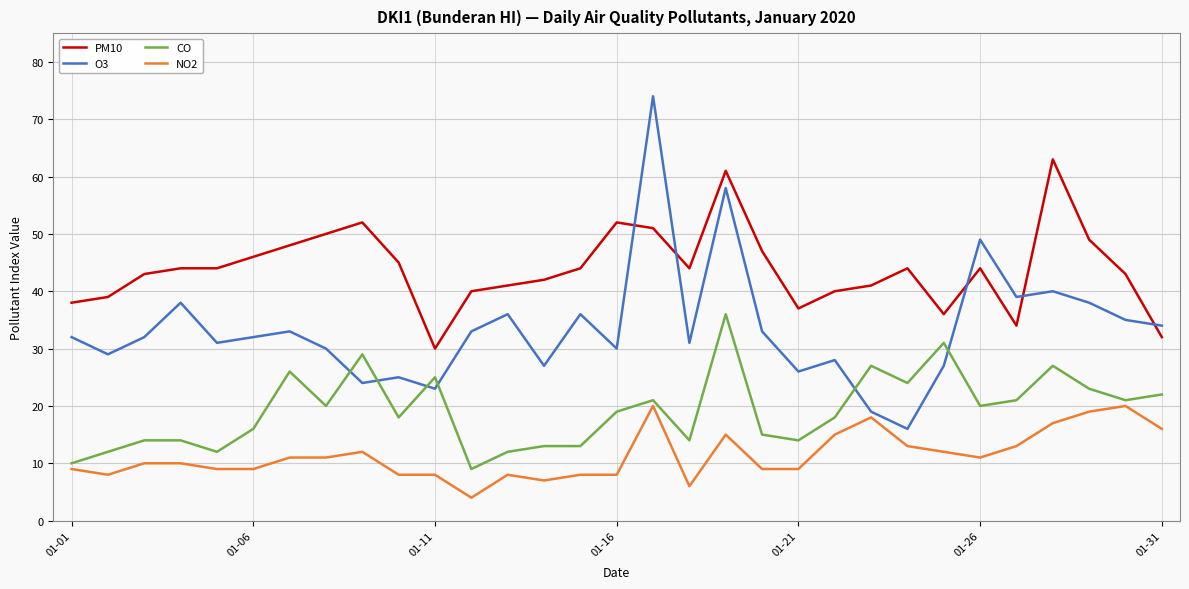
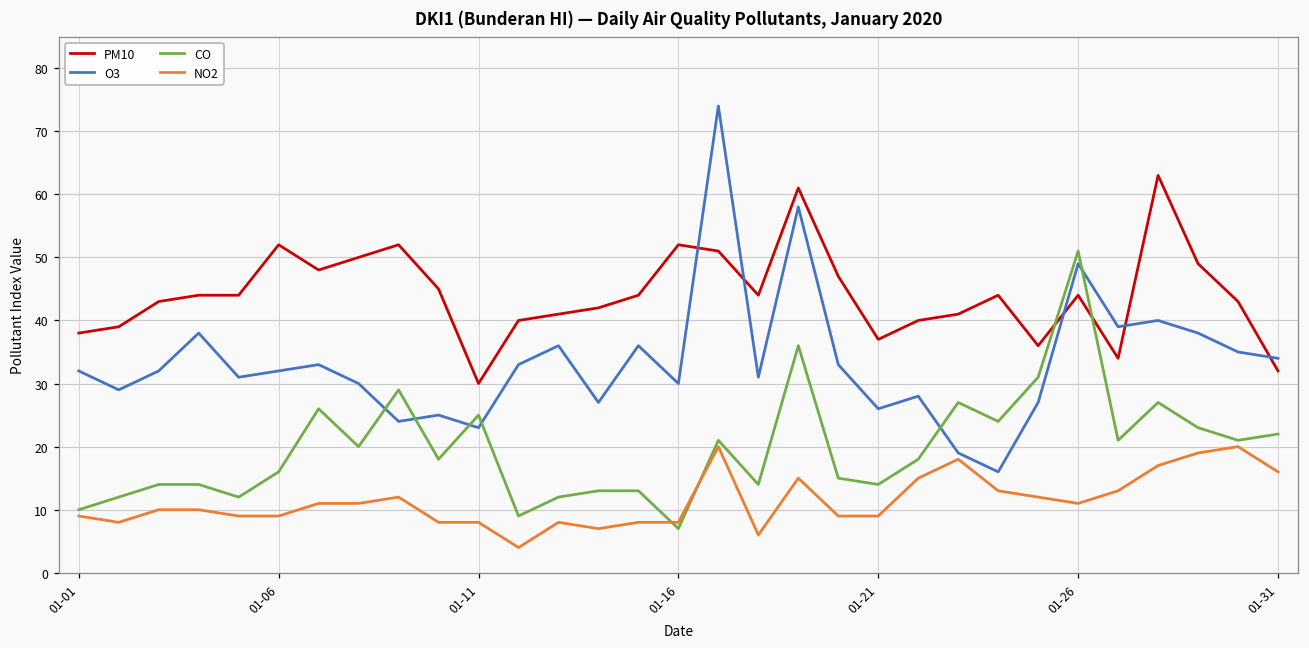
  {
    "PM10": {
      "01-01": 38,
-     "01-06": 46,
+     "01-06": 52,
      "01-11": 30,
      "01-16": 52,
      "01-21": 37,
      "01-26": 44,
      "01-31": 32
    },
    "O3": {
      "01-01": 32,
      "01-06": 32,
      "01-11": 23,
      "01-16": 30,
      "01-21": 26,
      "01-26": 49,
      "01-31": 34
    },
    "CO": {
      "01-01": 10,
      "01-06": 16,
      "01-11": 25,
-     "01-16": 19,
+     "01-16": 7,
      "01-21": 14,
-     "01-26": 20,
+     "01-26": 51,
      "01-31": 22
    },
    "NO2": {
      "01-01": 9,
      "01-06": 9,
      "01-11": 8,
      "01-16": 8,
      "01-21": 9,
      "01-26": 11,
      "01-31": 16
    }
  }
